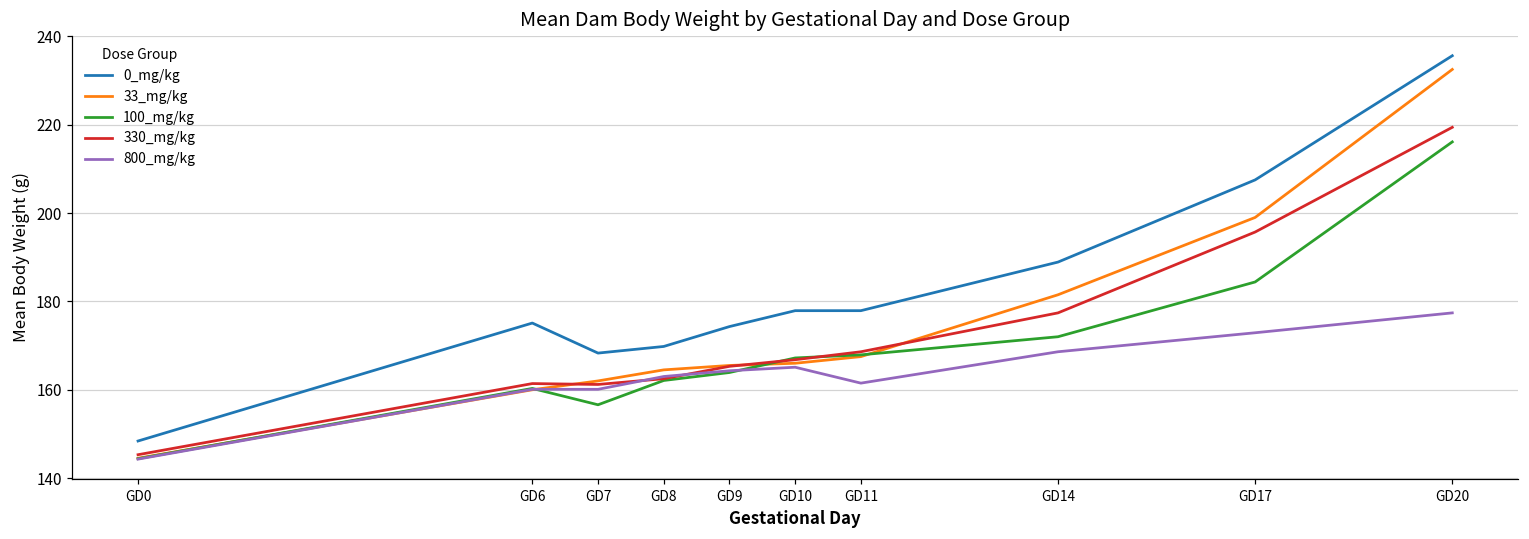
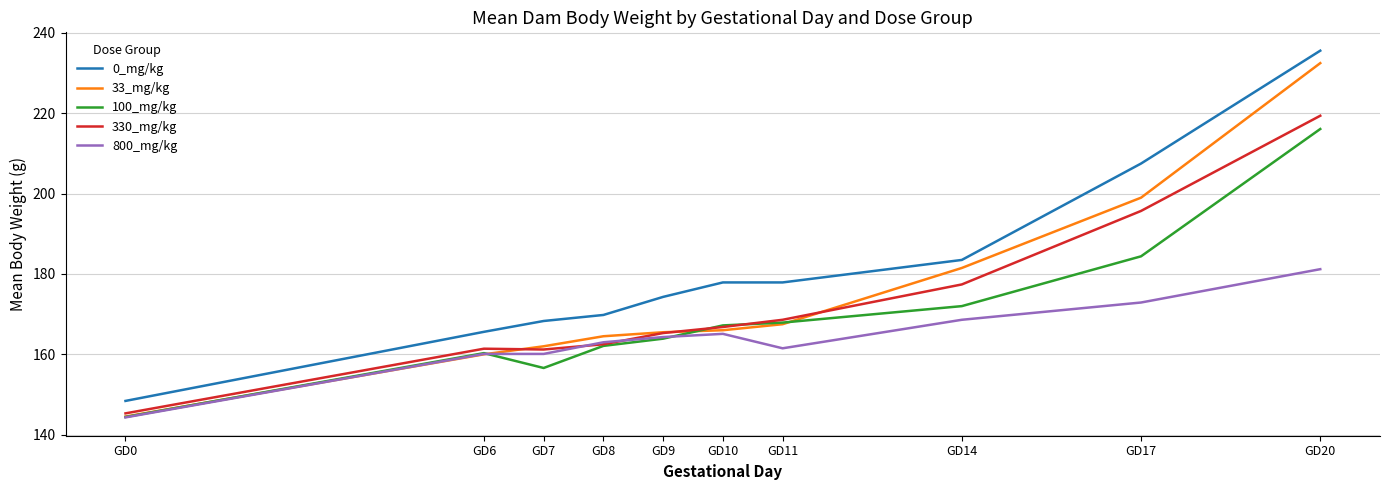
  {
    "0_mg/kg": {
      "GD0": 148,
-     "GD6": 175,
+     "GD6": 166,
      "GD7": 168,
      "GD8": 170,
      "GD9": 174,
      "GD10": 178,
      "GD11": 178,
-     "GD14": 189,
+     "GD14": 184,
      "GD17": 208,
      "GD20": 236
    },
    "33_mg/kg": {
      "GD7": 162,
      "GD8": 165,
      "GD10": 166,
      "GD14": 182,
      "GD17": 199,
      "GD20": 233
    },
    "100_mg/kg": {
      "GD7": 157,
      "GD14": 172,
      "GD17": 184,
      "GD20": 216
    },
    "330_mg/kg": {
      "GD0": 145,
      "GD6": 161,
      "GD7": 161,
      "GD11": 169,
      "GD14": 177,
      "GD17": 196,
      "GD20": 219
    },
    "800_mg/kg": {
      "GD7": 160,
      "GD10": 165,
      "GD11": 162,
      "GD14": 169,
      "GD17": 173,
-     "GD20": 177
+     "GD20": 181
    }
  }
